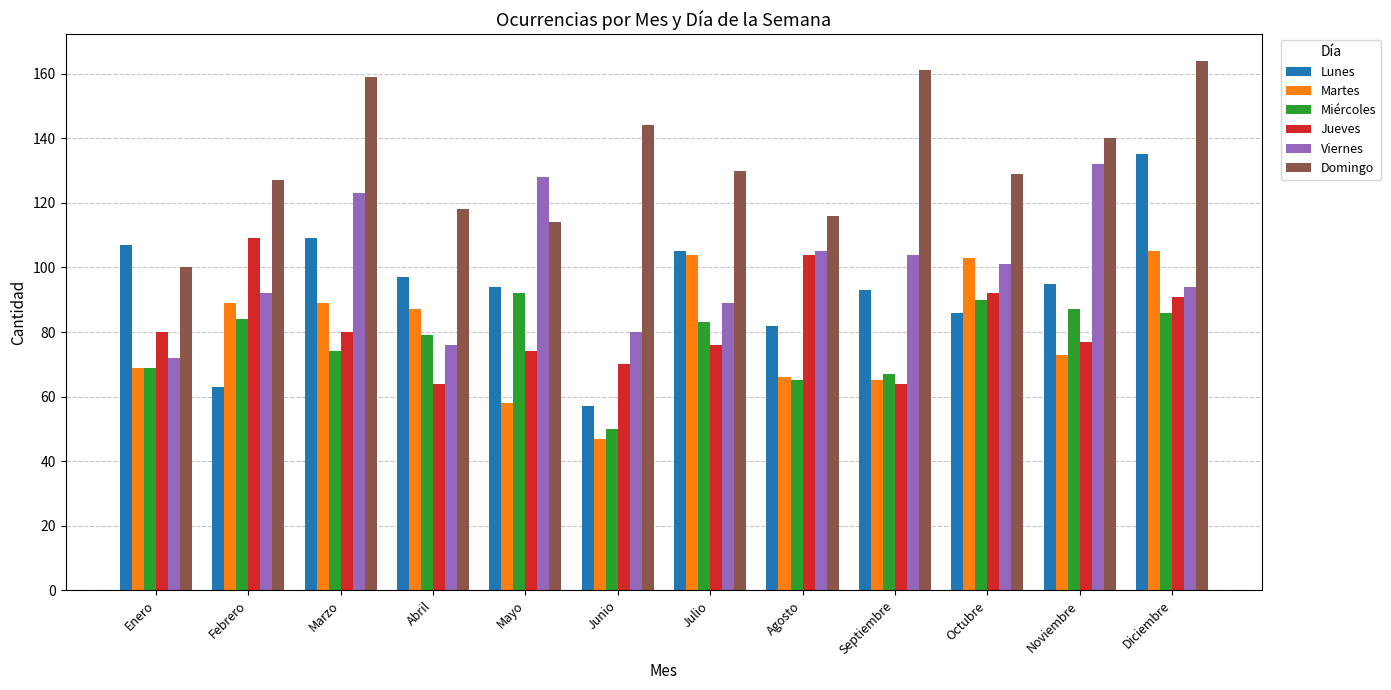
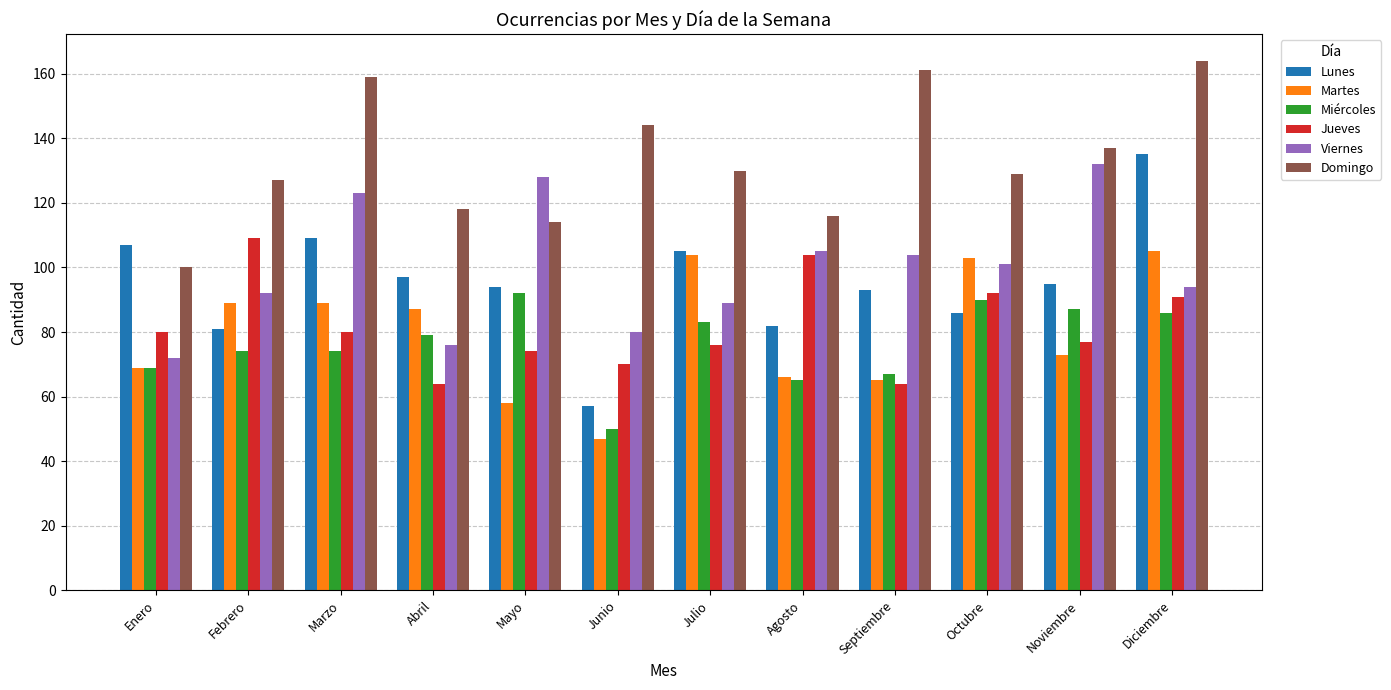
  {
    "Lunes": {
      "Enero": 107,
-     "Febrero": 63,
+     "Febrero": 81,
      "Marzo": 109,
      "Abril": 97,
      "Mayo": 94,
      "Junio": 57,
      "Julio": 105,
      "Agosto": 82,
      "Septiembre": 93,
      "Octubre": 86,
      "Noviembre": 95,
      "Diciembre": 135
    },
    "Martes": {
      "Enero": 69,
      "Febrero": 89,
      "Marzo": 89,
      "Abril": 87,
      "Mayo": 58,
      "Junio": 47,
      "Julio": 104,
      "Agosto": 66,
      "Septiembre": 65,
      "Octubre": 103,
      "Noviembre": 73,
      "Diciembre": 105
    },
    "Miércoles": {
      "Enero": 69,
-     "Febrero": 84,
+     "Febrero": 74,
      "Marzo": 74,
      "Abril": 79,
      "Mayo": 92,
      "Junio": 50,
      "Julio": 83,
      "Agosto": 65,
      "Septiembre": 67,
      "Octubre": 90,
      "Noviembre": 87,
      "Diciembre": 86
    },
    "Jueves": {
      "Enero": 80,
      "Febrero": 109,
      "Marzo": 80,
      "Abril": 64,
      "Mayo": 74,
      "Junio": 70,
      "Julio": 76,
      "Agosto": 104,
      "Septiembre": 64,
      "Octubre": 92,
      "Noviembre": 77,
      "Diciembre": 91
    },
    "Viernes": {
      "Enero": 72,
      "Febrero": 92,
      "Marzo": 123,
      "Abril": 76,
      "Mayo": 128,
      "Junio": 80,
      "Julio": 89,
      "Agosto": 105,
      "Septiembre": 104,
      "Octubre": 101,
      "Noviembre": 132,
      "Diciembre": 94
    },
    "Domingo": {
      "Enero": 100,
      "Febrero": 127,
      "Marzo": 159,
      "Abril": 118,
      "Mayo": 114,
      "Junio": 144,
      "Julio": 130,
      "Agosto": 116,
      "Septiembre": 161,
      "Octubre": 129,
-     "Noviembre": 140,
+     "Noviembre": 137,
      "Diciembre": 164
    }
  }
